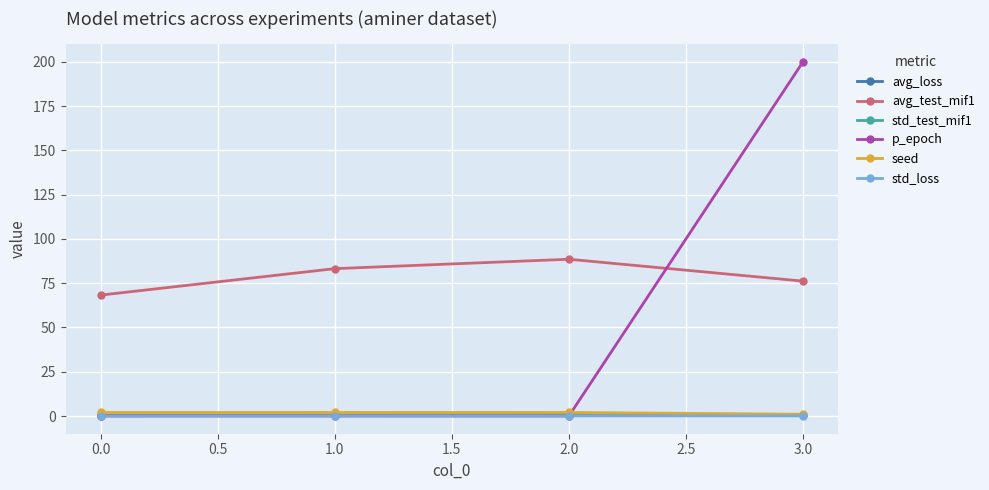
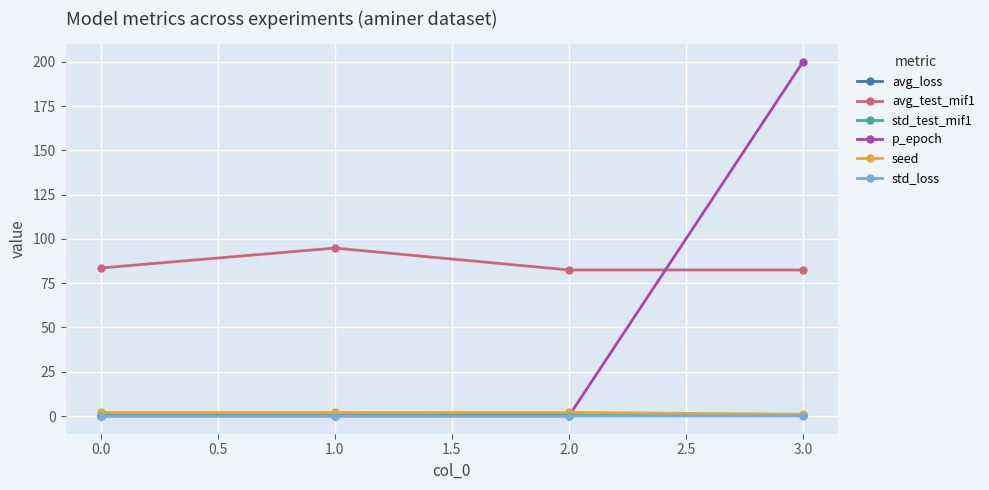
  {
    "avg_test_mif1": {
-     "0.0": 68,
-     "1.0": 83,
-     "2.0": 89,
-     "3.0": 76
+     "0.0": 84,
+     "1.0": 95,
+     "2.0": 82,
+     "3.0": 82
    },
    "p_epoch": {
      "3.0": 200
    },
    "seed": {
      "0.0": 2
    }
  }
